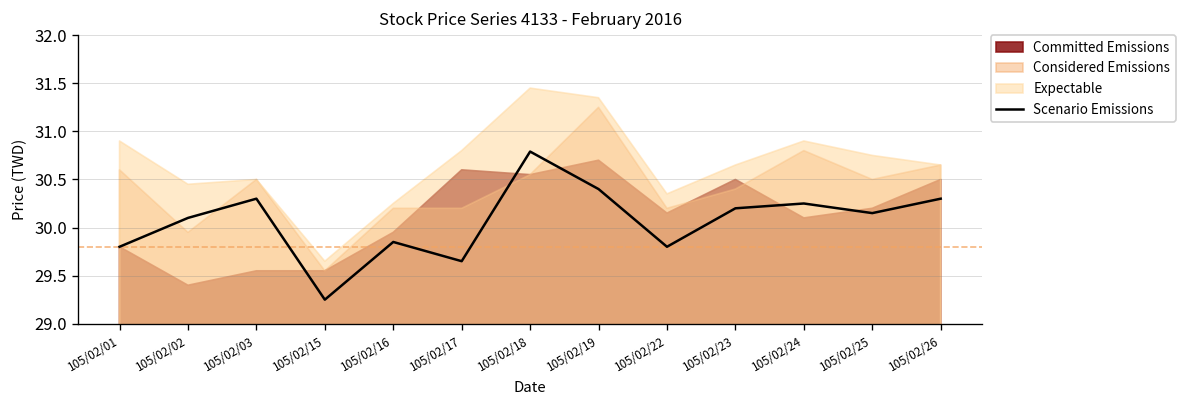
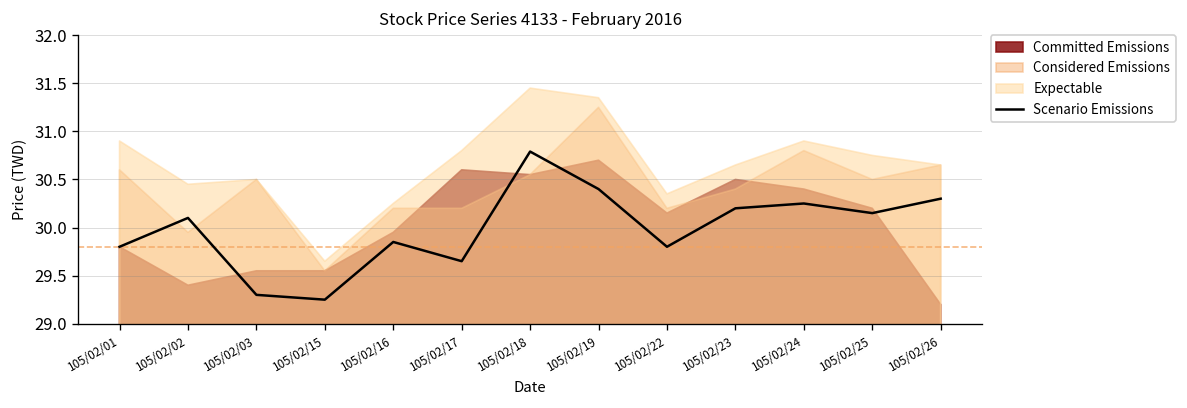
  {
    "Committed Emissions": {
      "105/02/02": 29.4,
      "105/02/03": 29.6,
      "105/02/16": 30.0,
      "105/02/17": 30.6,
      "105/02/19": 30.7,
      "105/02/22": 30.2,
      "105/02/23": 30.5,
-     "105/02/24": 30.1,
+     "105/02/24": 30.4,
      "105/02/25": 30.2,
-     "105/02/26": 30.5
+     "105/02/26": 29.2
    },
    "Scenario Emissions": {
      "105/02/02": 30.1,
-     "105/02/03": 30.3,
+     "105/02/03": 29.3,
      "105/02/15": 29.3,
      "105/02/16": 29.9,
      "105/02/17": 29.7,
      "105/02/18": 30.8,
      "105/02/19": 30.4,
      "105/02/22": 29.8,
      "105/02/23": 30.2,
      "105/02/24": 30.3,
      "105/02/25": 30.2,
      "105/02/26": 30.3
    }
  }
